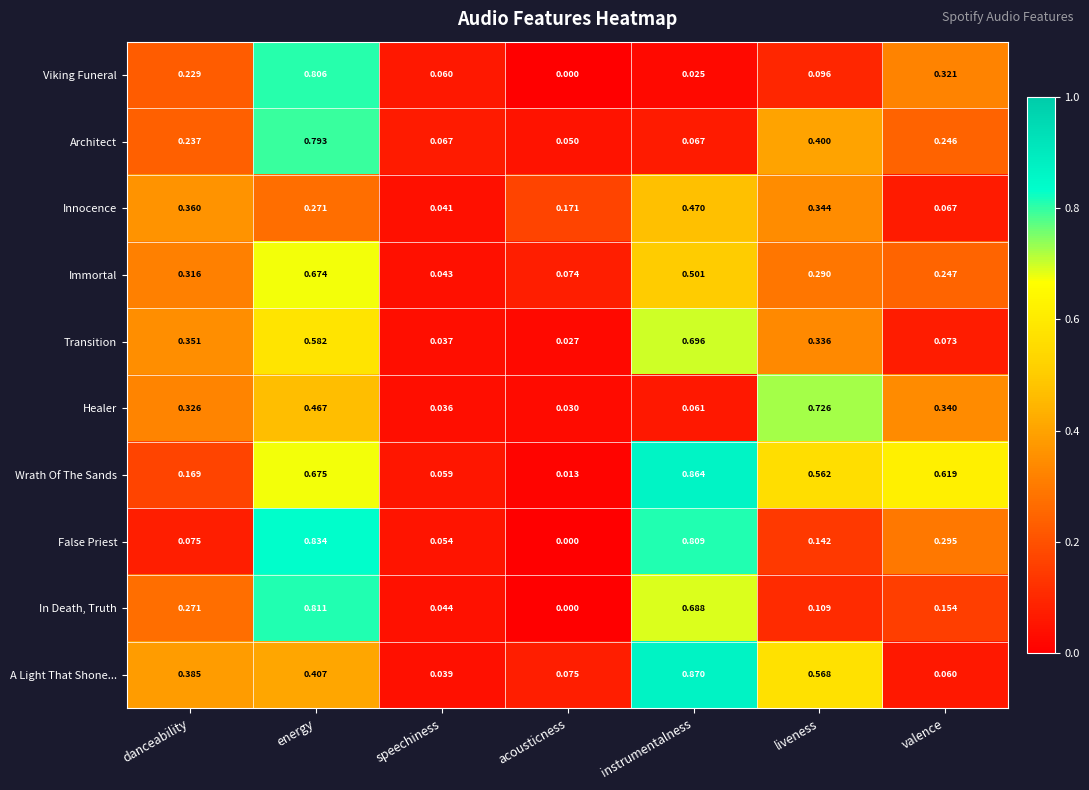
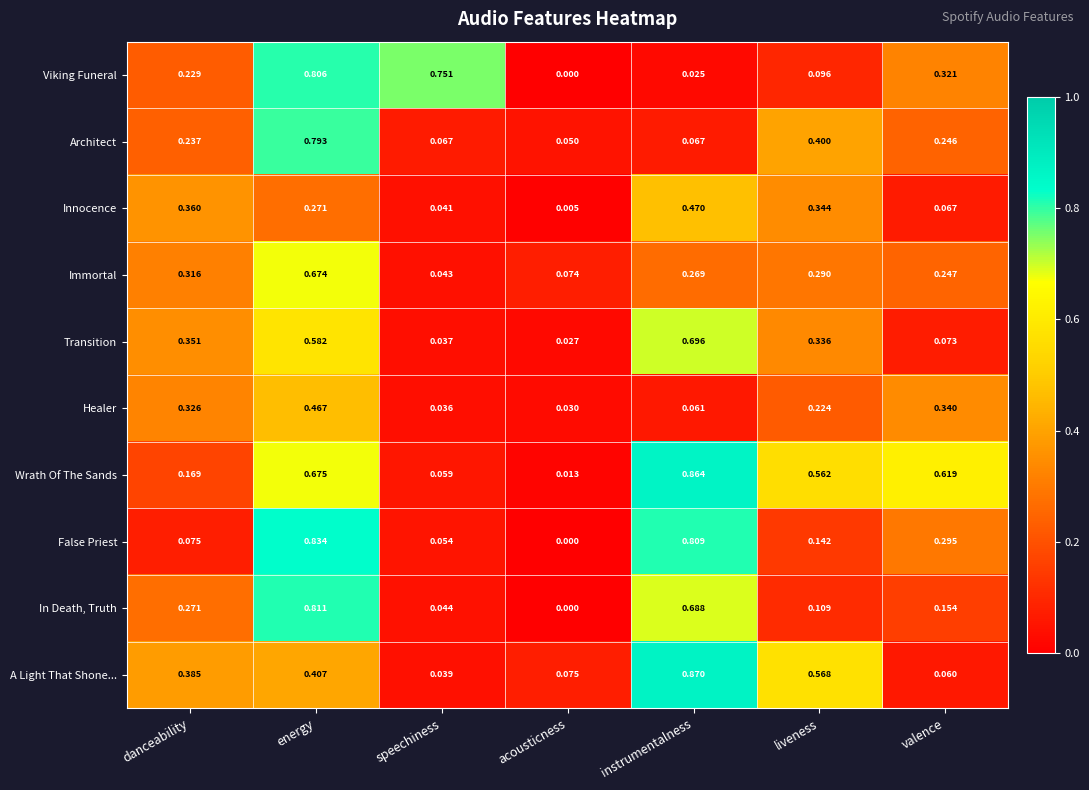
  {
    "Viking Funeral": {
      "danceability": 0.229,
      "energy": 0.806,
-     "speechiness": 0.060,
+     "speechiness": 0.751,
      "acousticness": 0.000,
      "instrumentalness": 0.025,
      "liveness": 0.096,
      "valence": 0.321
    },
    "Architect": {
      "danceability": 0.237,
      "energy": 0.793,
      "speechiness": 0.067,
      "acousticness": 0.050,
      "instrumentalness": 0.067,
      "liveness": 0.400,
      "valence": 0.246
    },
    "Innocence": {
      "danceability": 0.360,
      "energy": 0.271,
      "speechiness": 0.041,
-     "acousticness": 0.171,
+     "acousticness": 0.005,
      "instrumentalness": 0.470,
      "liveness": 0.344,
      "valence": 0.067
    },
    "Immortal": {
      "danceability": 0.316,
      "energy": 0.674,
      "speechiness": 0.043,
      "acousticness": 0.074,
-     "instrumentalness": 0.501,
+     "instrumentalness": 0.269,
      "liveness": 0.290,
      "valence": 0.247
    },
    "Transition": {
      "danceability": 0.351,
      "energy": 0.582,
      "speechiness": 0.037,
      "acousticness": 0.027,
      "instrumentalness": 0.696,
      "liveness": 0.336,
      "valence": 0.073
    },
    "Healer": {
      "danceability": 0.326,
      "energy": 0.467,
      "speechiness": 0.036,
      "acousticness": 0.030,
      "instrumentalness": 0.061,
-     "liveness": 0.726,
+     "liveness": 0.224,
      "valence": 0.340
    },
    "Wrath Of The Sands": {
      "danceability": 0.169,
      "energy": 0.675,
      "speechiness": 0.059,
      "acousticness": 0.013,
      "instrumentalness": 0.864,
      "liveness": 0.562,
      "valence": 0.619
    },
    "False Priest": {
      "danceability": 0.075,
      "energy": 0.834,
      "speechiness": 0.054,
      "acousticness": 0.000,
      "instrumentalness": 0.809,
      "liveness": 0.142,
      "valence": 0.295
    },
    "In Death, Truth": {
      "danceability": 0.271,
      "energy": 0.811,
      "speechiness": 0.044,
      "acousticness": 0.000,
      "instrumentalness": 0.688,
      "liveness": 0.109,
      "valence": 0.154
    },
    "A Light That Shone...": {
      "danceability": 0.385,
      "energy": 0.407,
      "speechiness": 0.039,
      "acousticness": 0.075,
      "instrumentalness": 0.870,
      "liveness": 0.568,
      "valence": 0.060
    }
  }
